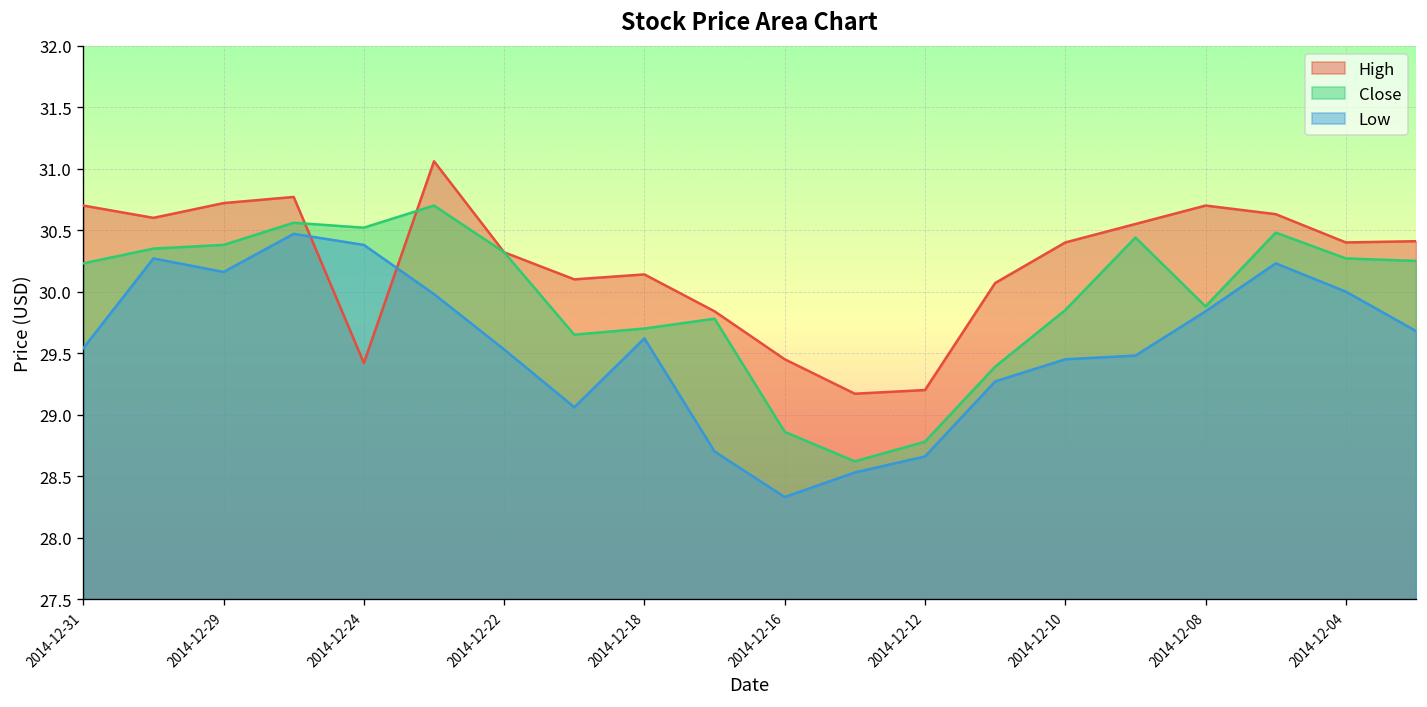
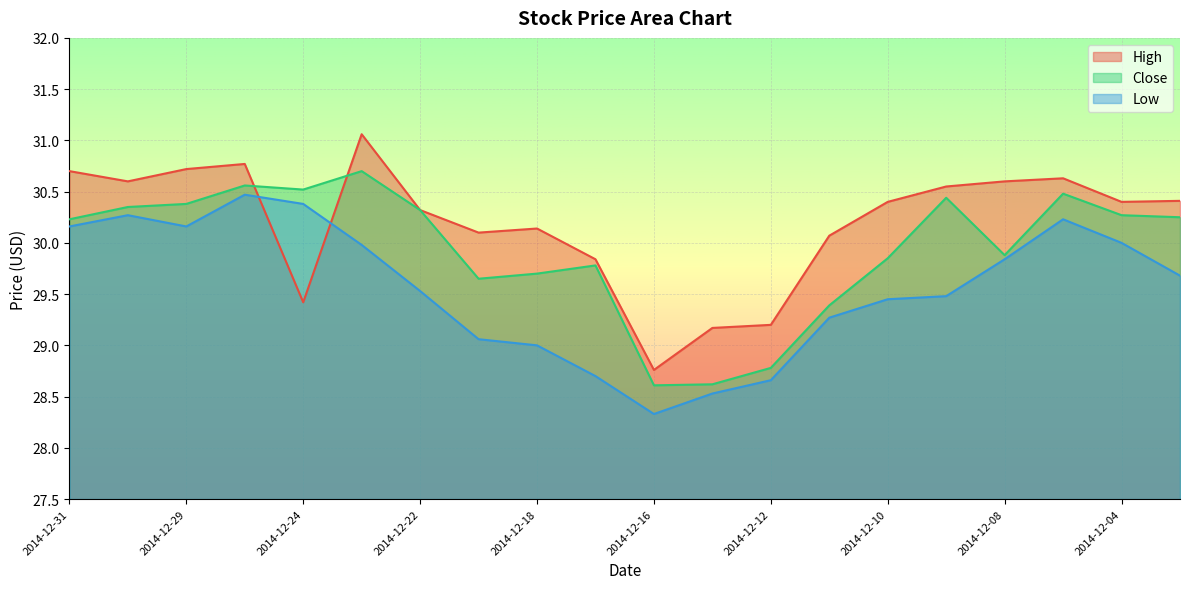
  {
    "High": {
      "2014-12-31": 30.70,
      "2014-12-29": 30.72,
      "2014-12-24": 29.42,
      "2014-12-18": 30.14,
-     "2014-12-16": 29.45,
+     "2014-12-16": 28.76,
      "2014-12-12": 29.20,
      "2014-12-10": 30.40,
-     "2014-12-08": 30.7,
+     "2014-12-08": 30.6,
      "2014-12-04": 30.40
    },
    "Close": {
      "2014-12-31": 30.23,
      "2014-12-29": 30.38,
      "2014-12-24": 30.52,
      "2014-12-18": 29.70,
-     "2014-12-16": 28.86,
+     "2014-12-16": 28.61,
      "2014-12-12": 28.78,
      "2014-12-10": 29.85,
      "2014-12-08": 29.88,
      "2014-12-04": 30.27
    },
    "Low": {
-     "2014-12-31": 29.54,
+     "2014-12-31": 30.16,
      "2014-12-29": 30.16,
      "2014-12-24": 30.38,
      "2014-12-22": 29.53,
-     "2014-12-18": 29.62,
+     "2014-12-18": 29.00,
      "2014-12-16": 28.33,
      "2014-12-12": 28.66,
      "2014-12-10": 29.45,
      "2014-12-08": 29.84,
      "2014-12-04": 30.00
    }
  }
